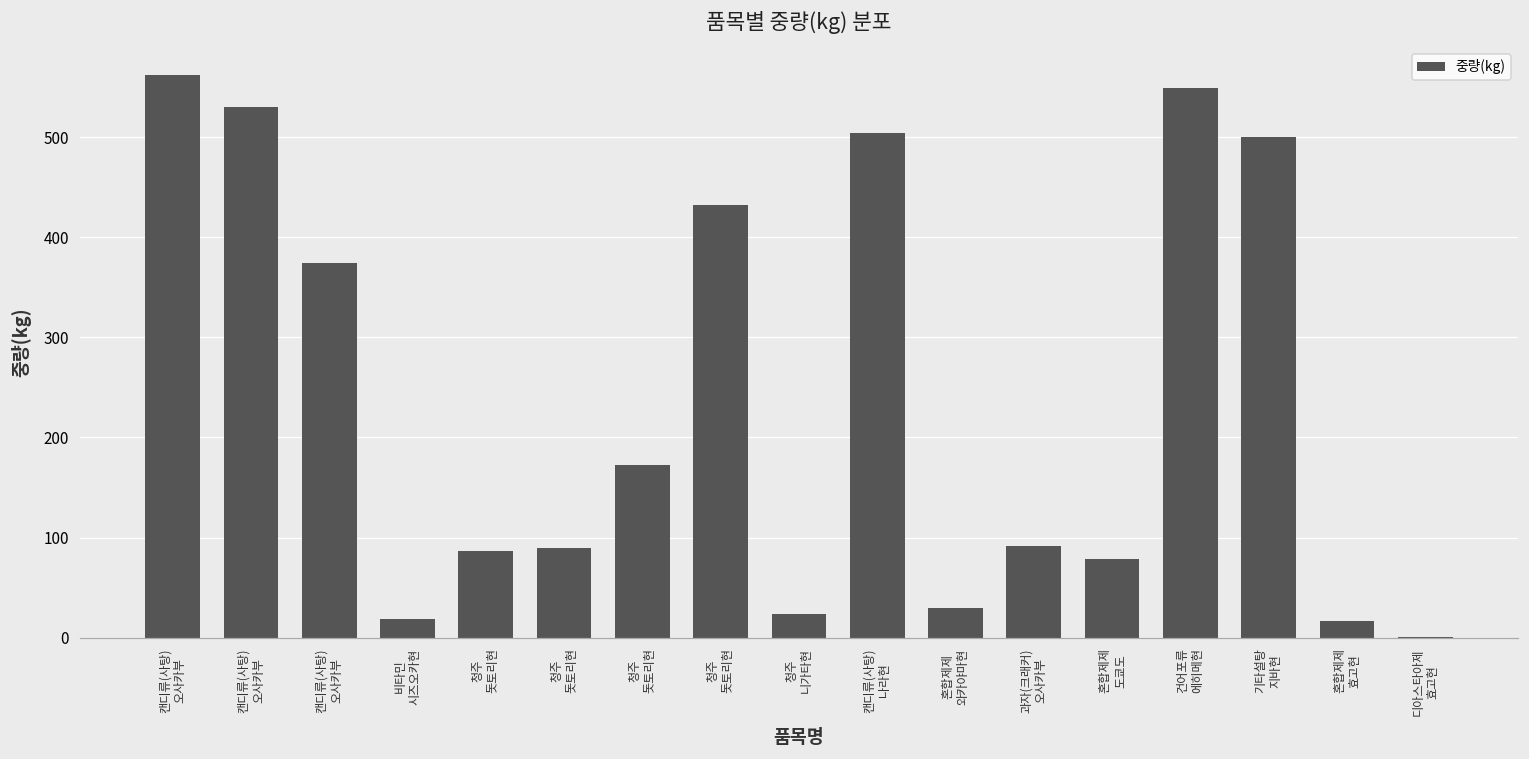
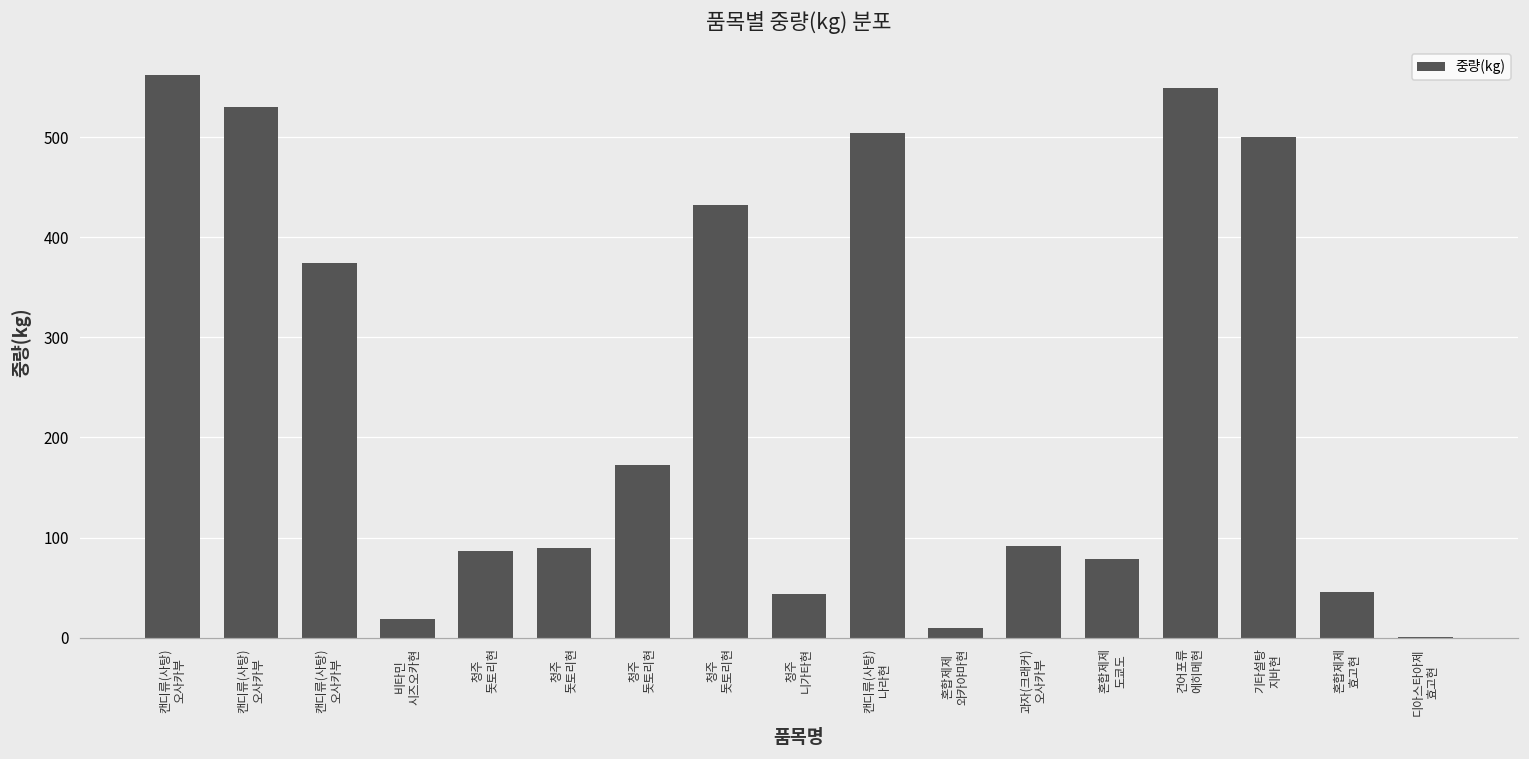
  {
    "비타민 시즈오카현": 20,
-   "청주 니가타현": 20,
+   "청주 니가타현": 40,
    "캔디류(사탕) 나라현": 500,
-   "혼합제제 와카야마현": 30,
+   "혼합제제 와카야마현": 10,
    "과자(크래커) 오사카부": 90,
    "혼합제제 도쿄도": 80,
    "건어포류 에히메현": 550,
    "기타설탕 지바현": 500,
-   "혼합제제 효고현": 20
+   "혼합제제 효고현": 50
  }
